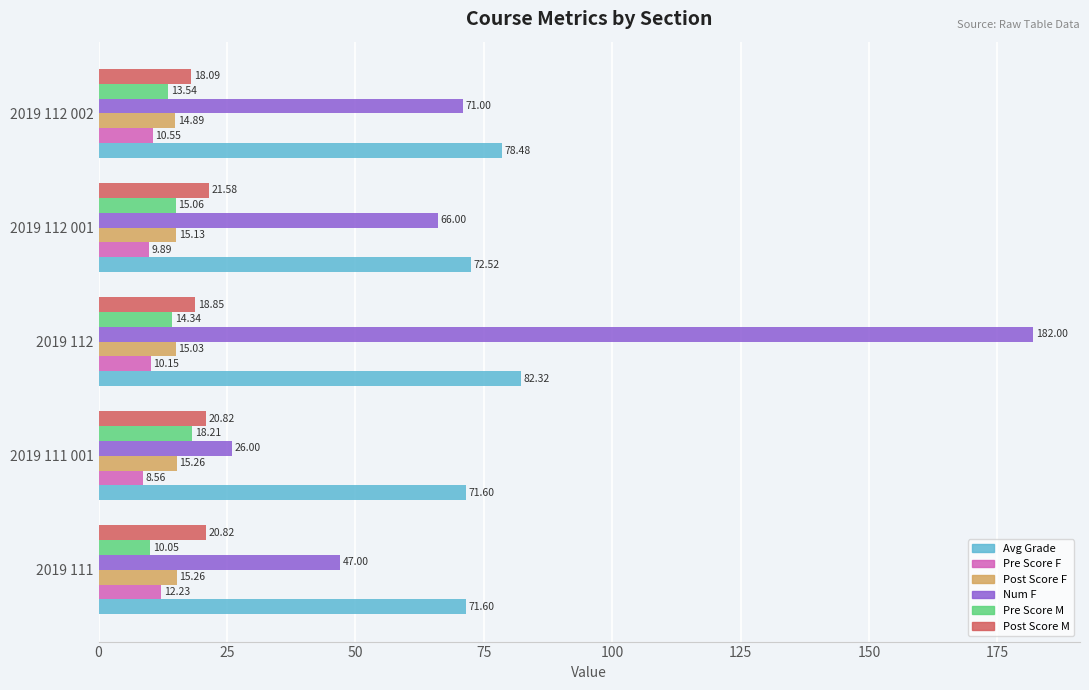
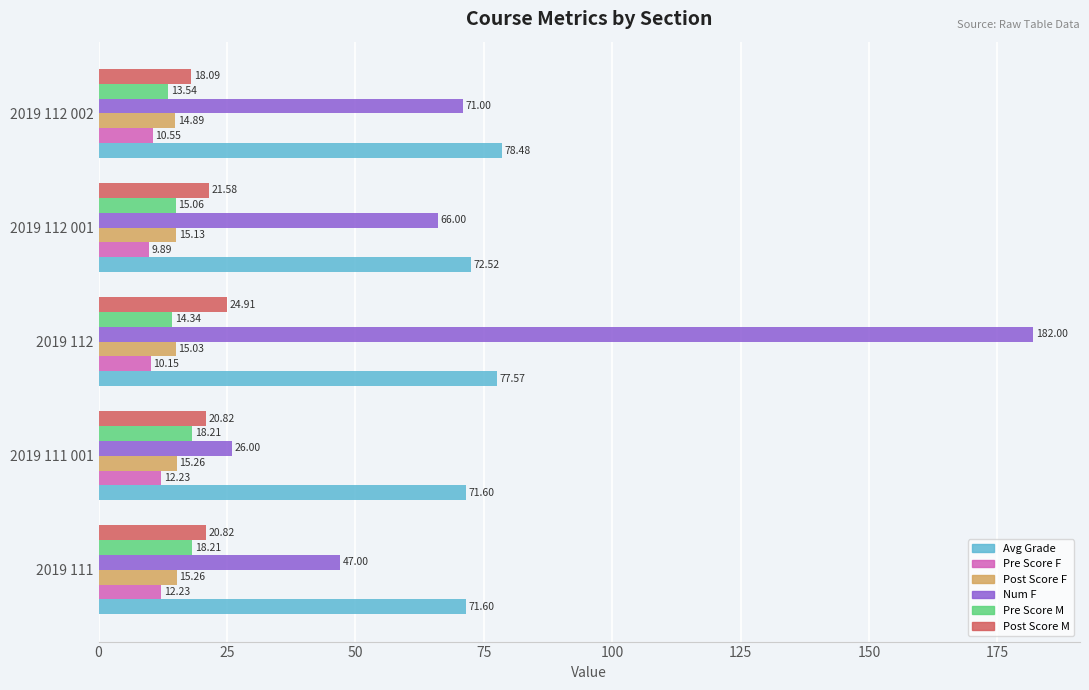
  {
    "Avg Grade": {
      "2019 112 002": 78.48,
      "2019 112 001": 72.52,
-     "2019 112": 82.32,
+     "2019 112": 77.57,
      "2019 111 001": 71.60,
      "2019 111": 71.60
    },
    "Pre Score F": {
      "2019 112 002": 10.55,
      "2019 112 001": 9.89,
      "2019 112": 10.15,
-     "2019 111 001": 8.56,
+     "2019 111 001": 12.23,
      "2019 111": 12.23
    },
    "Post Score F": {
      "2019 112 002": 14.89,
      "2019 112 001": 15.13,
      "2019 112": 15.03,
      "2019 111 001": 15.26,
      "2019 111": 15.26
    },
    "Num F": {
      "2019 112 002": 71.00,
      "2019 112 001": 66.00,
      "2019 112": 182.00,
      "2019 111 001": 26.00,
      "2019 111": 47.00
    },
    "Pre Score M": {
      "2019 112 002": 13.54,
      "2019 112 001": 15.06,
      "2019 112": 14.34,
      "2019 111 001": 18.21,
-     "2019 111": 10.05
+     "2019 111": 18.21
    },
    "Post Score M": {
      "2019 112 002": 18.09,
      "2019 112 001": 21.58,
-     "2019 112": 18.85,
+     "2019 112": 24.91,
      "2019 111 001": 20.82,
      "2019 111": 20.82
    }
  }
